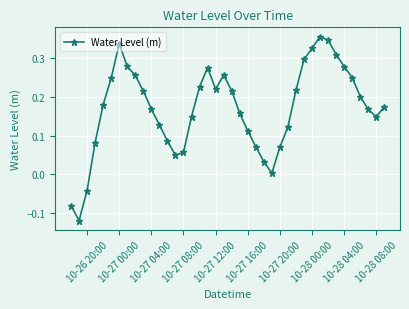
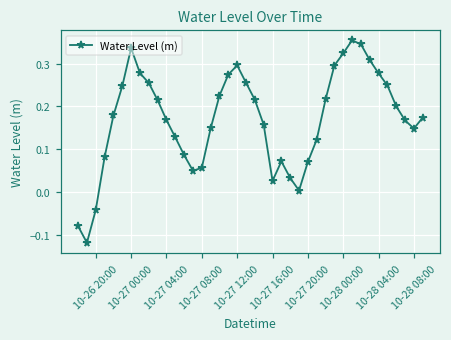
  {
    "10-26 20:00": -0.04,
    "10-27 04:00": 0.17,
    "10-27 08:00": 0.06,
-   "10-27 12:00": 0.22,
-   "10-27 16:00": 0.11,
+   "10-27 12:00": 0.30,
+   "10-27 16:00": 0.03,
    "10-27 20:00": 0.07,
    "10-28 00:00": 0.32,
    "10-28 04:00": 0.28,
    "10-28 08:00": 0.15
  }
